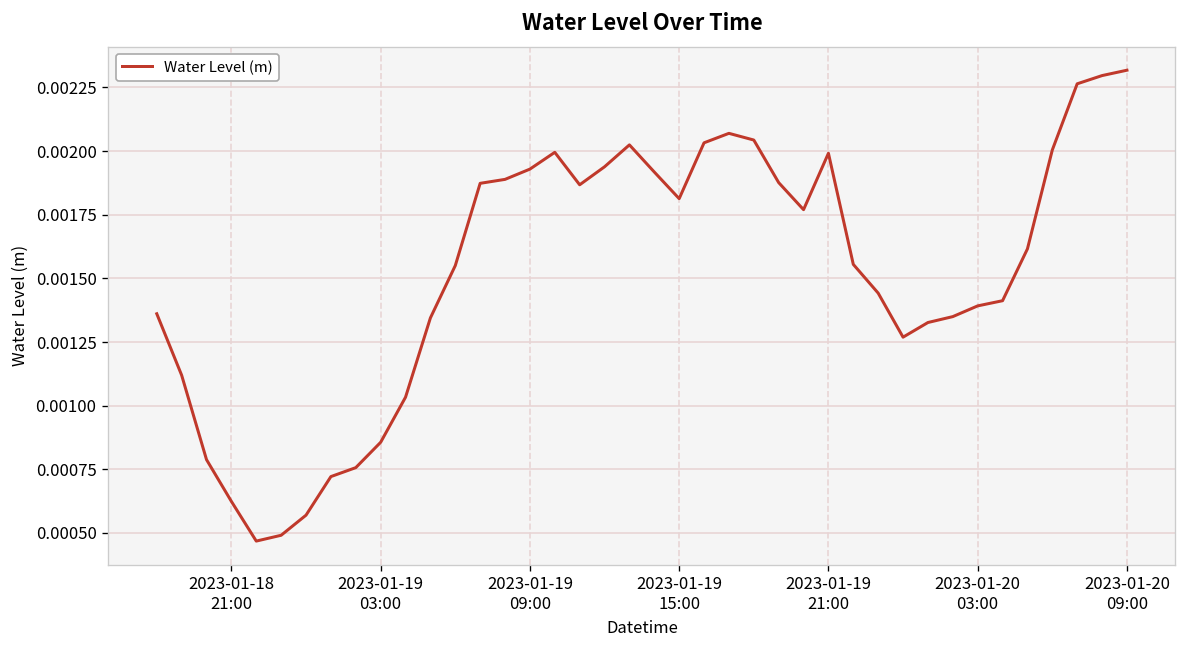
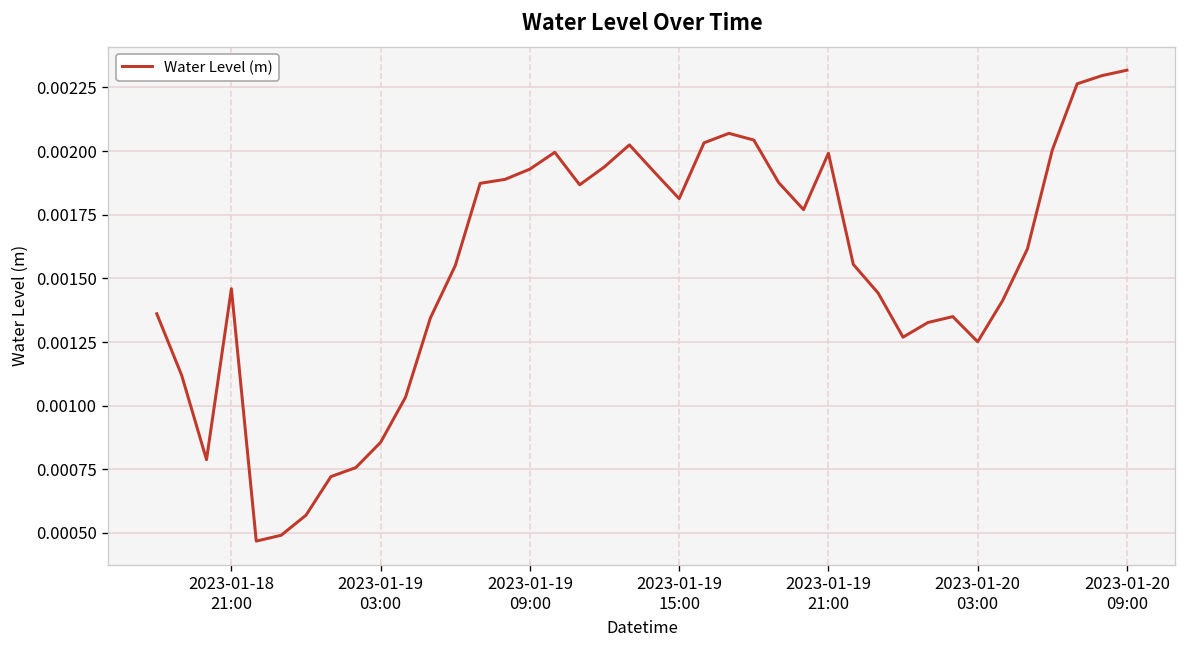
  {
-   "2023-01-18 21:00": 0.00062,
+   "2023-01-18 21:00": 0.00146,
    "2023-01-19 03:00": 0.00086,
    "2023-01-19 09:00": 0.00193,
    "2023-01-19 15:00": 0.00181,
    "2023-01-19 21:00": 0.00199,
-   "2023-01-20 03:00": 0.00139,
+   "2023-01-20 03:00": 0.00125,
    "2023-01-20 09:00": 0.00232
  }
